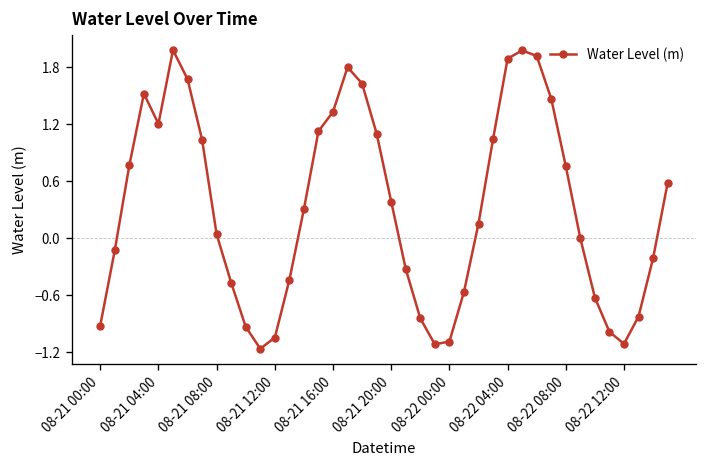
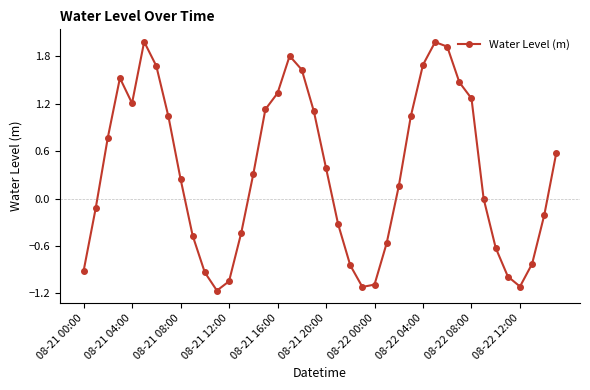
  {
    "08-21 00:00": -0.9,
    "08-21 04:00": 1.2,
-   "08-21 08:00": 0.0,
+   "08-21 08:00": 0.2,
    "08-21 12:00": -1.0,
    "08-21 16:00": 1.3,
    "08-21 20:00": 0.4,
    "08-22 00:00": -1.1,
-   "08-22 04:00": 1.9,
-   "08-22 08:00": 0.8,
+   "08-22 04:00": 1.7,
+   "08-22 08:00": 1.3,
    "08-22 12:00": -1.1
  }
